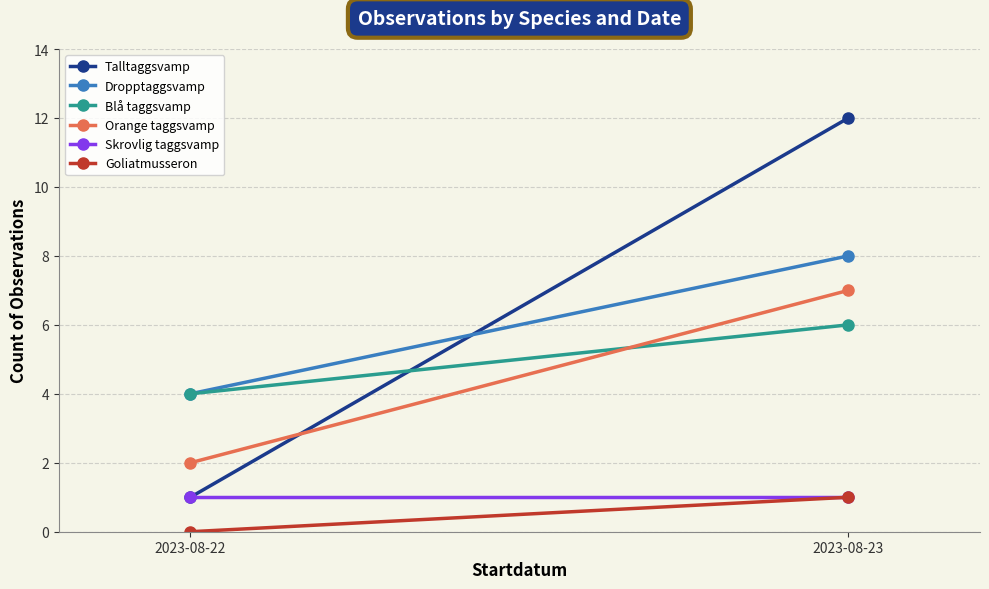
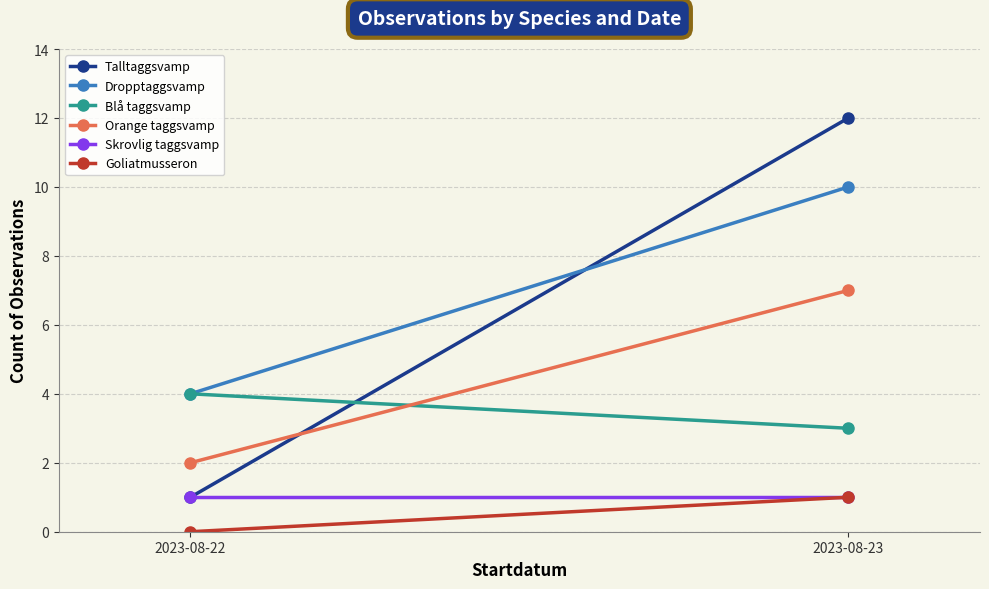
  {
    "Talltaggsvamp": {
      "2023-08-23": 12
    },
    "Dropptaggsvamp": {
-     "2023-08-23": 8
+     "2023-08-23": 10
    },
    "Blå taggsvamp": {
-     "2023-08-23": 6
+     "2023-08-23": 3
    },
    "Orange taggsvamp": {
      "2023-08-22": 2,
      "2023-08-23": 7
    },
    "Goliatmusseron": {
      "2023-08-22": 0
    }
  }
